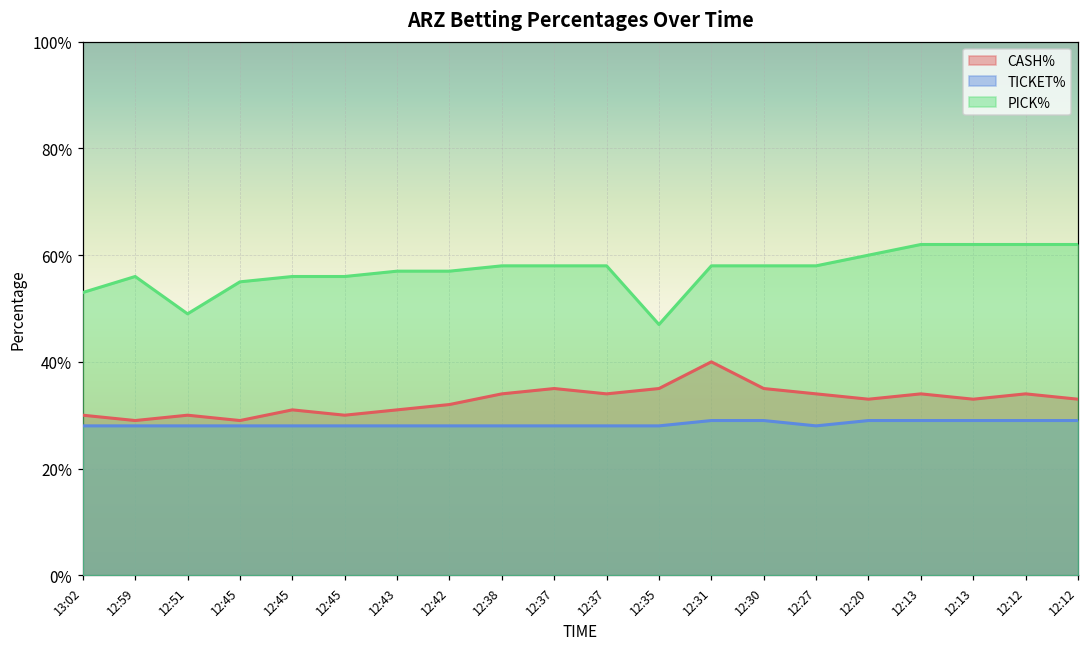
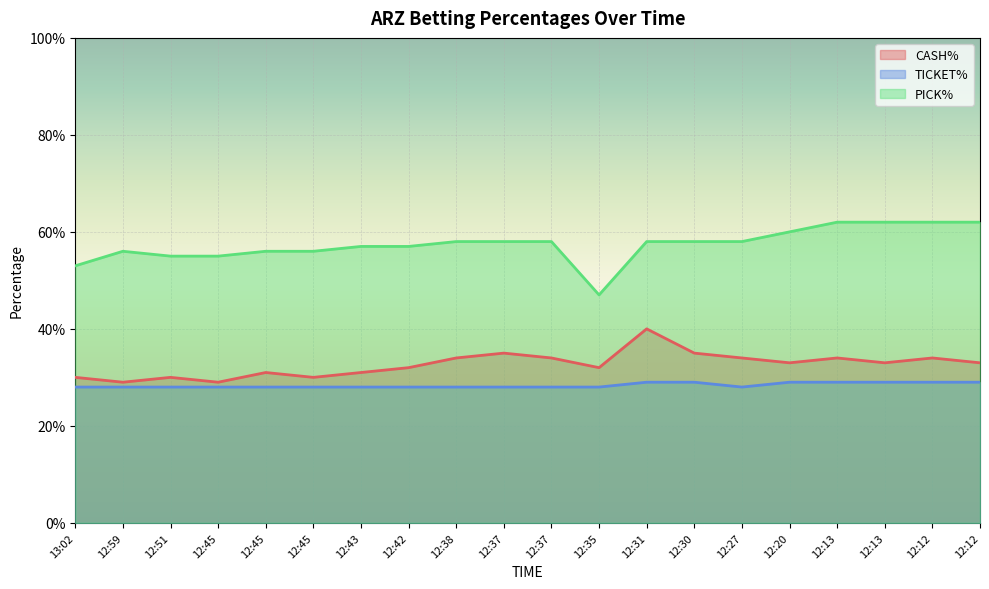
  {
    "CASH%": {
      "13:02": "30%",
      "12:59": "29%",
      "12:51": "30%",
      "12:43": "31%",
      "12:42": "32%",
      "12:38": "34%",
-     "12:35": "35%",
+     "12:35": "32%",
      "12:31": "40%",
      "12:30": "35%",
      "12:27": "34%",
      "12:20": "33%"
    },
    "TICKET%": {
      "13:02": "28%",
      "12:59": "28%",
      "12:51": "28%",
      "12:43": "28%",
      "12:42": "28%",
      "12:38": "28%",
      "12:35": "28%",
      "12:31": "29%",
      "12:30": "29%",
      "12:27": "28%",
      "12:20": "29%"
    },
    "PICK%": {
      "13:02": "53%",
      "12:59": "56%",
-     "12:51": "49%",
+     "12:51": "55%",
      "12:43": "57%",
      "12:42": "57%",
      "12:38": "58%",
      "12:35": "47%",
      "12:31": "58%",
      "12:30": "58%",
      "12:27": "58%",
      "12:20": "60%"
    }
  }
